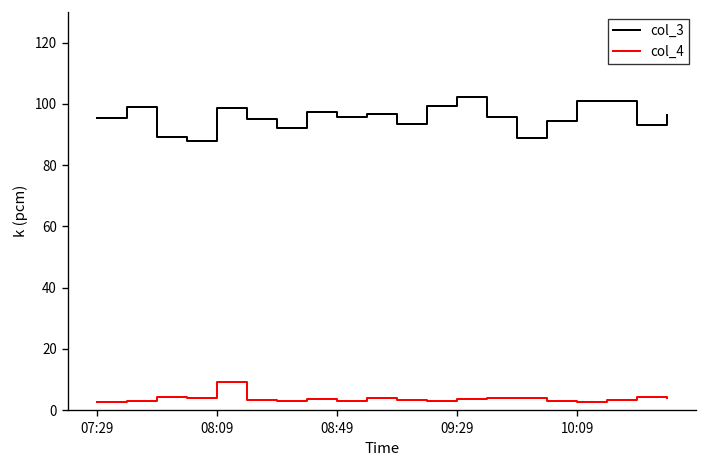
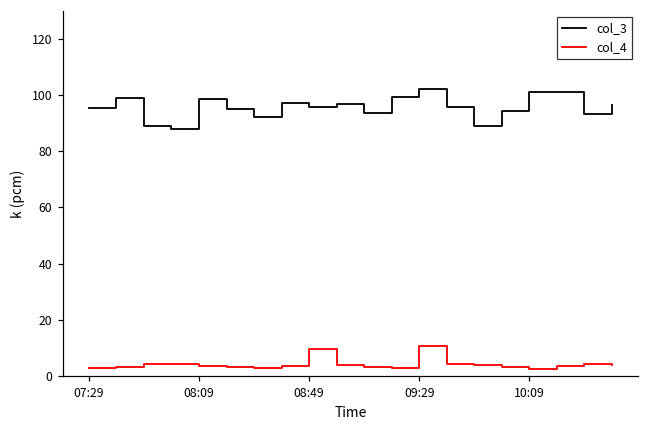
  {
    "col_3": {
      "07:29": 96,
      "08:09": 99,
      "08:49": 96,
      "09:29": 102,
      "10:09": 101
    },
    "col_4": {
      "07:29": 3,
-     "08:09": 9,
-     "08:49": 3,
-     "09:29": 4,
+     "08:09": 4,
+     "08:49": 10,
+     "09:29": 11,
      "10:09": 3
    }
  }
